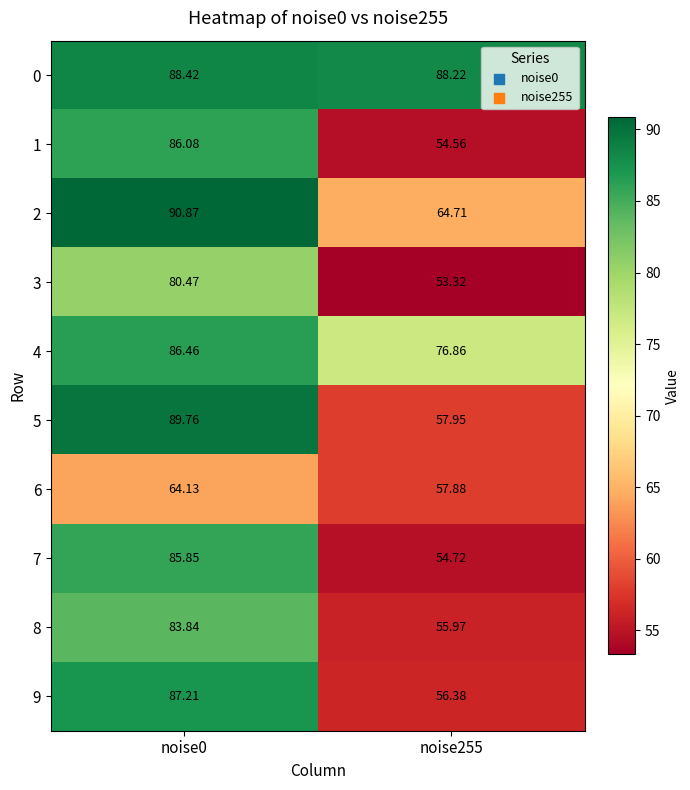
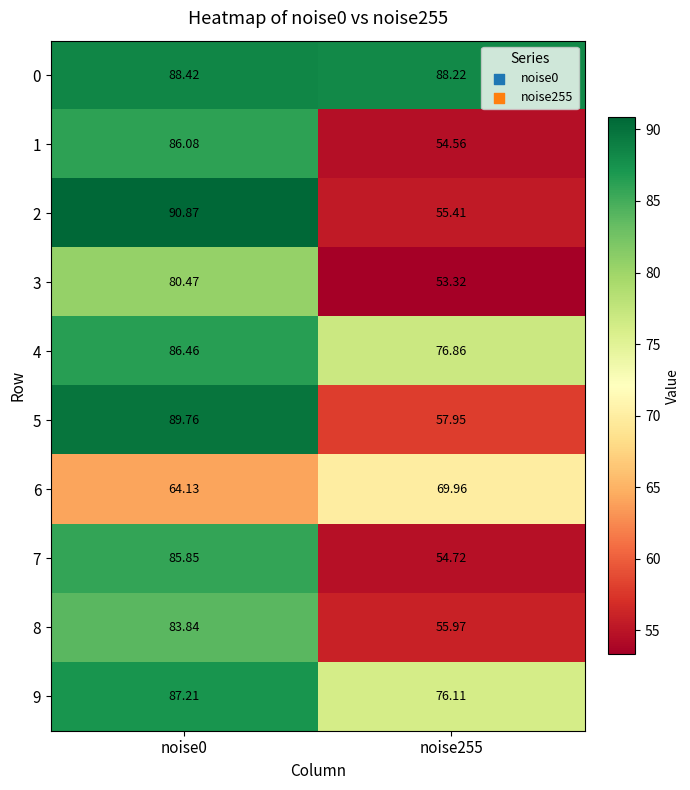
  {
    "0": {
      "noise0": 88.42,
      "noise255": 88.22
    },
    "1": {
      "noise0": 86.08,
      "noise255": 54.56
    },
    "2": {
      "noise0": 90.87,
-     "noise255": 64.71
+     "noise255": 55.41
    },
    "3": {
      "noise0": 80.47,
      "noise255": 53.32
    },
    "4": {
      "noise0": 86.46,
      "noise255": 76.86
    },
    "5": {
      "noise0": 89.76,
      "noise255": 57.95
    },
    "6": {
      "noise0": 64.13,
-     "noise255": 57.88
+     "noise255": 69.96
    },
    "7": {
      "noise0": 85.85,
      "noise255": 54.72
    },
    "8": {
      "noise0": 83.84,
      "noise255": 55.97
    },
    "9": {
      "noise0": 87.21,
-     "noise255": 56.38
+     "noise255": 76.11
    }
  }
